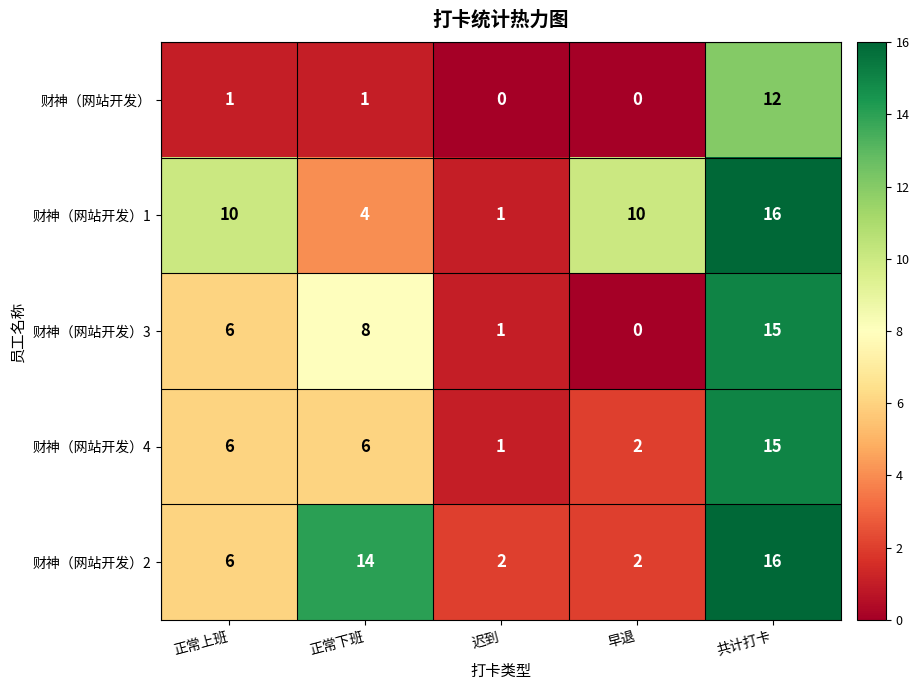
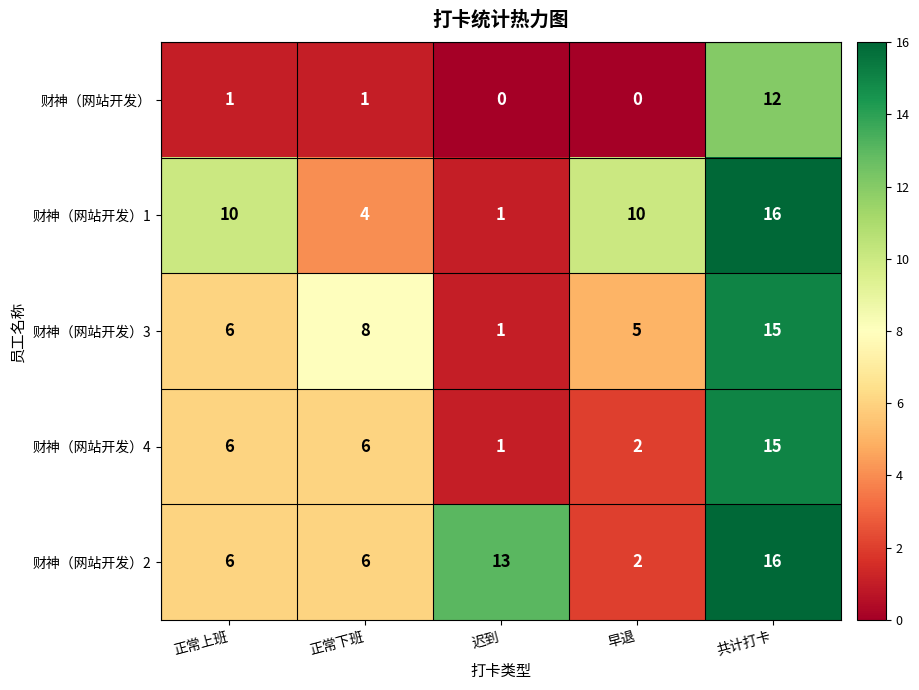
  {
    "财神（网站开发）": {
      "正常上班": 1,
      "正常下班": 1,
      "迟到": 0,
      "早退": 0,
      "共计打卡": 12
    },
    "财神（网站开发）1": {
      "正常上班": 10,
      "正常下班": 4,
      "迟到": 1,
      "早退": 10,
      "共计打卡": 16
    },
    "财神（网站开发）3": {
      "正常上班": 6,
      "正常下班": 8,
      "迟到": 1,
-     "早退": 0,
+     "早退": 5,
      "共计打卡": 15
    },
    "财神（网站开发）4": {
      "正常上班": 6,
      "正常下班": 6,
      "迟到": 1,
      "早退": 2,
      "共计打卡": 15
    },
    "财神（网站开发）2": {
      "正常上班": 6,
-     "正常下班": 14,
-     "迟到": 2,
+     "正常下班": 6,
+     "迟到": 13,
      "早退": 2,
      "共计打卡": 16
    }
  }
